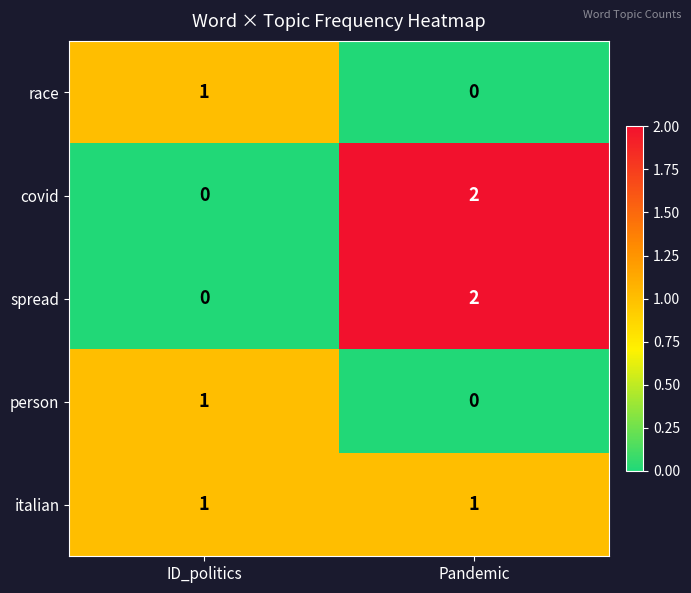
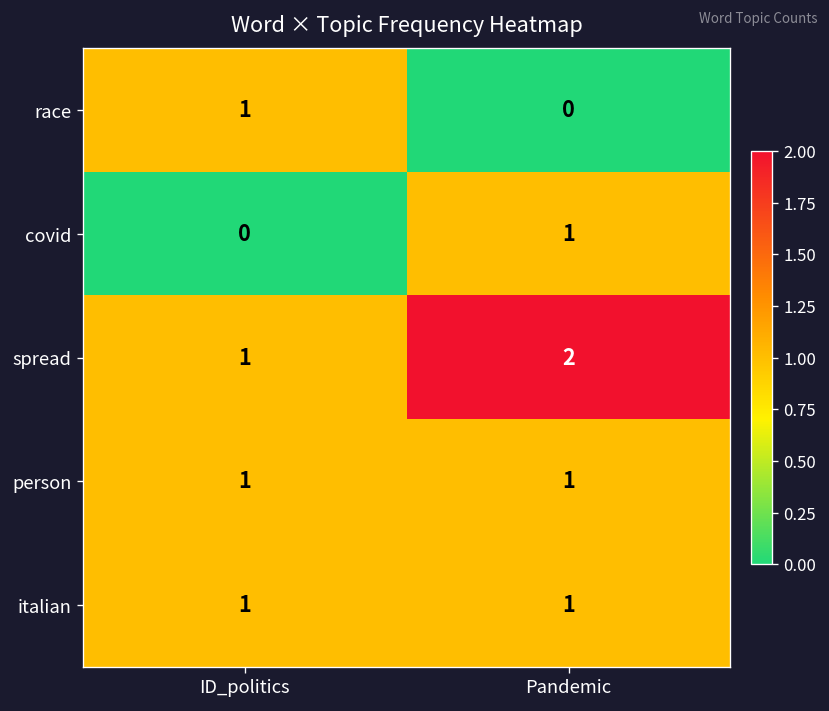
  {
    "race": {
      "ID_politics": 1,
      "Pandemic": 0
    },
    "covid": {
      "ID_politics": 0,
-     "Pandemic": 2
+     "Pandemic": 1
    },
    "spread": {
-     "ID_politics": 0,
+     "ID_politics": 1,
      "Pandemic": 2
    },
    "person": {
      "ID_politics": 1,
-     "Pandemic": 0
+     "Pandemic": 1
    },
    "italian": {
      "ID_politics": 1,
      "Pandemic": 1
    }
  }
